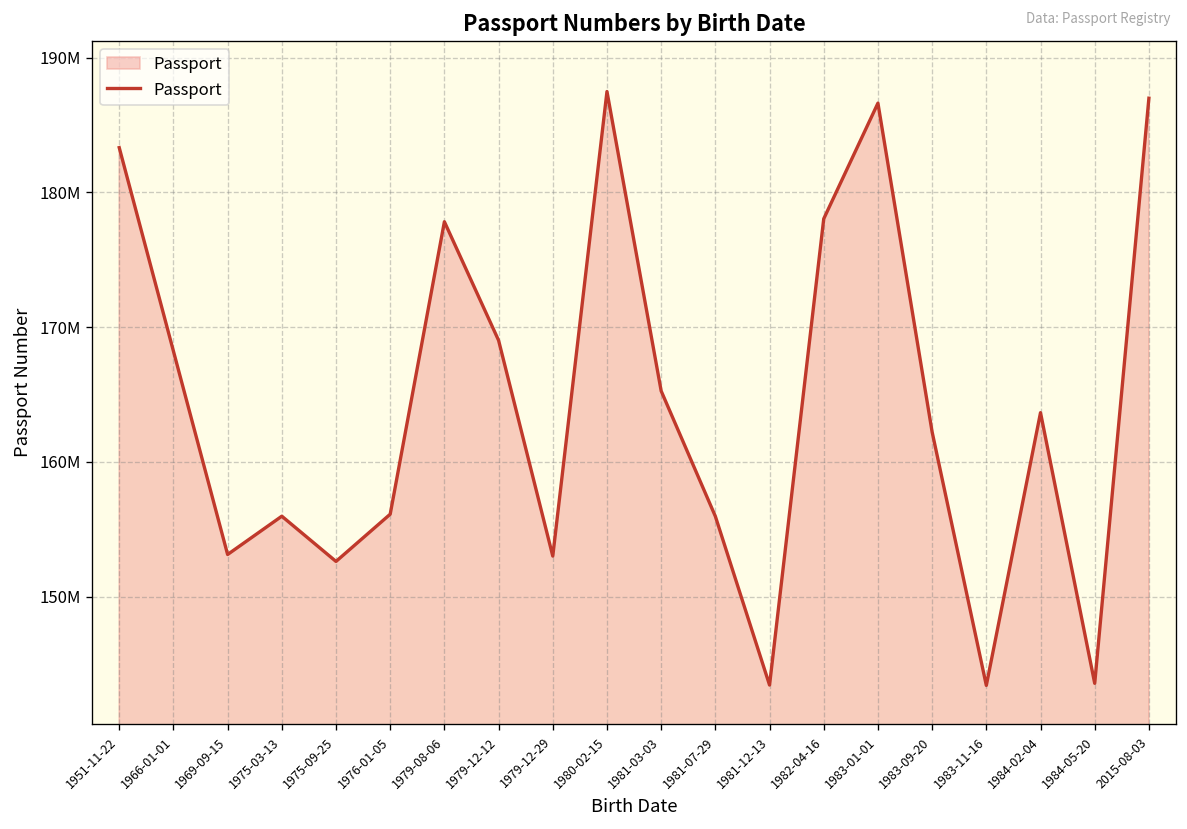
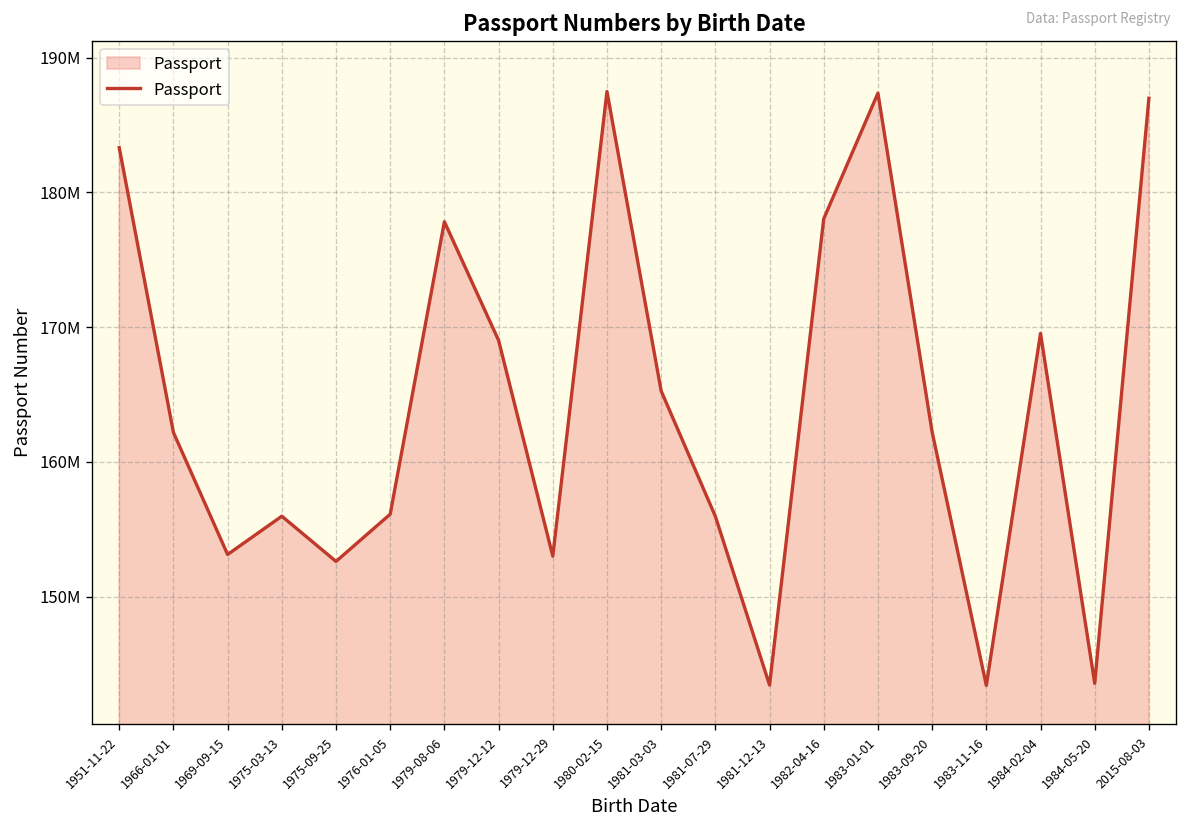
  {
    "1951-11-22": 183300000,
-   "1966-01-01": 168200000,
+   "1966-01-01": 162200000,
    "1969-09-15": 153100000,
    "1975-03-13": 156000000,
    "1975-09-25": 152600000,
    "1976-01-05": 156100000,
    "1979-08-06": 177800000,
    "1979-12-12": 169000000,
    "1979-12-29": 153000000,
    "1980-02-15": 187500000,
    "1981-03-03": 165300000,
    "1981-07-29": 156000000,
    "1981-12-13": 143400000,
    "1982-04-16": 178000000,
-   "1983-01-01": 186600000,
+   "1983-01-01": 187400000,
    "1983-09-20": 162200000,
    "1983-11-16": 143400000,
-   "1984-02-04": 163600000,
+   "1984-02-04": 169500000,
    "1984-05-20": 143600000,
    "2015-08-03": 187000000
  }
